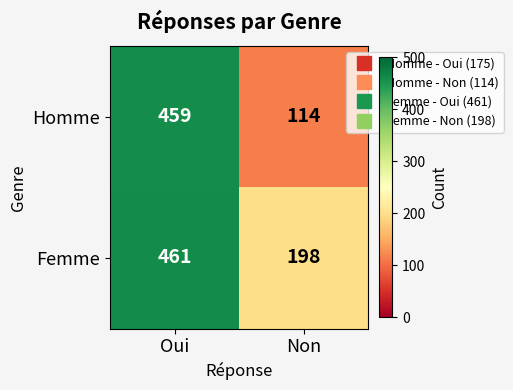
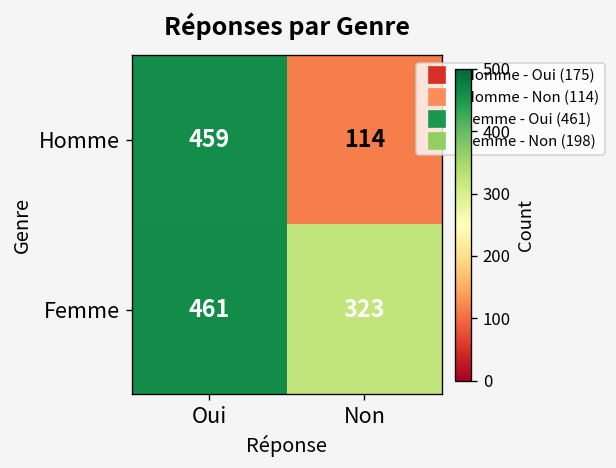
  {
    "Homme": {
      "Oui": 459,
      "Non": 114
    },
    "Femme": {
      "Oui": 461,
-     "Non": 198
+     "Non": 323
    }
  }
